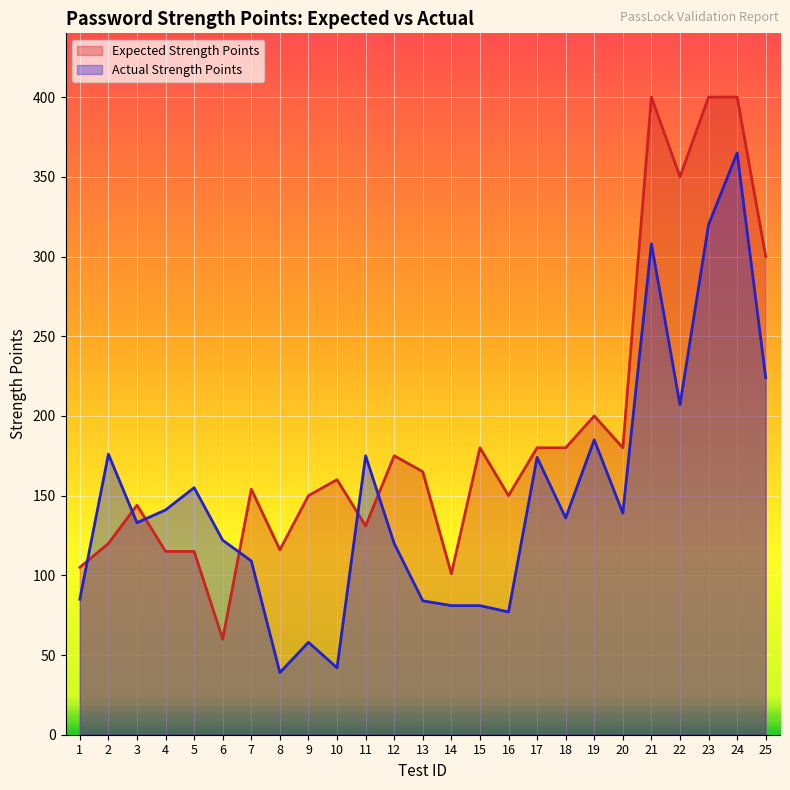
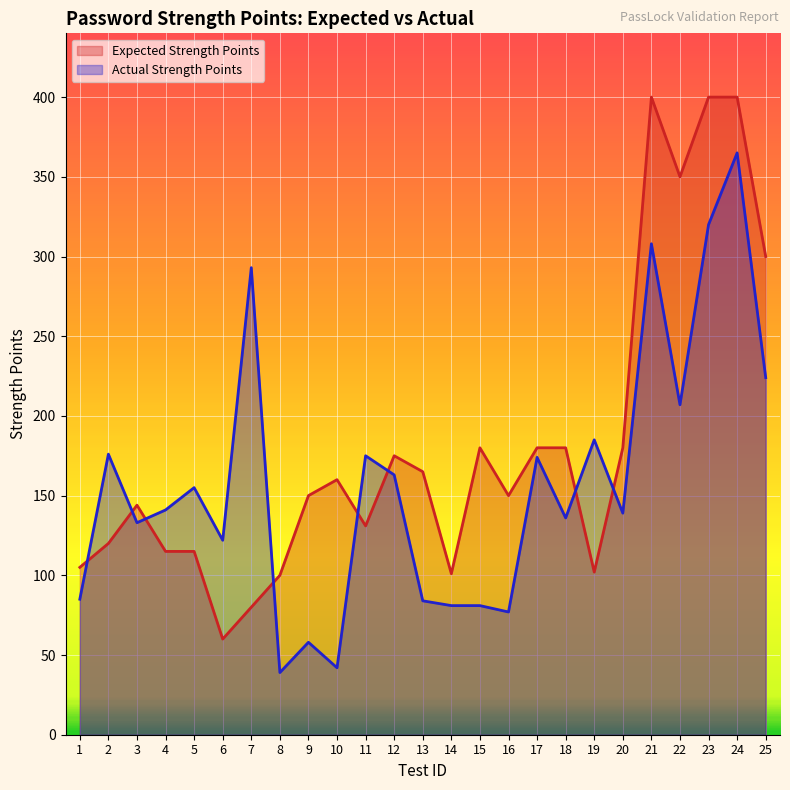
  {
    "Expected Strength Points": {
      "1": 105,
      "2": 120,
      "3": 144,
      "4": 115,
      "5": 115,
      "6": 60,
-     "7": 154,
-     "8": 116,
+     "7": 80,
+     "8": 100,
      "9": 150,
      "10": 160,
      "11": 131,
      "12": 175,
      "13": 165,
      "14": 101,
      "15": 180,
      "16": 150,
      "17": 180,
      "18": 180,
-     "19": 200,
+     "19": 102,
      "20": 180,
      "21": 400,
      "22": 350,
      "23": 400,
      "24": 400,
      "25": 300
    },
    "Actual Strength Points": {
      "1": 85,
      "2": 176,
      "3": 133,
      "4": 141,
      "5": 155,
      "6": 122,
-     "7": 109,
+     "7": 293,
      "8": 39,
      "9": 58,
      "10": 42,
      "11": 175,
-     "12": 120,
+     "12": 163,
      "13": 84,
      "14": 81,
      "15": 81,
      "16": 77,
      "17": 174,
      "18": 136,
      "19": 185,
      "20": 139,
      "21": 308,
      "22": 207,
      "23": 320,
      "24": 365,
      "25": 224
    }
  }
